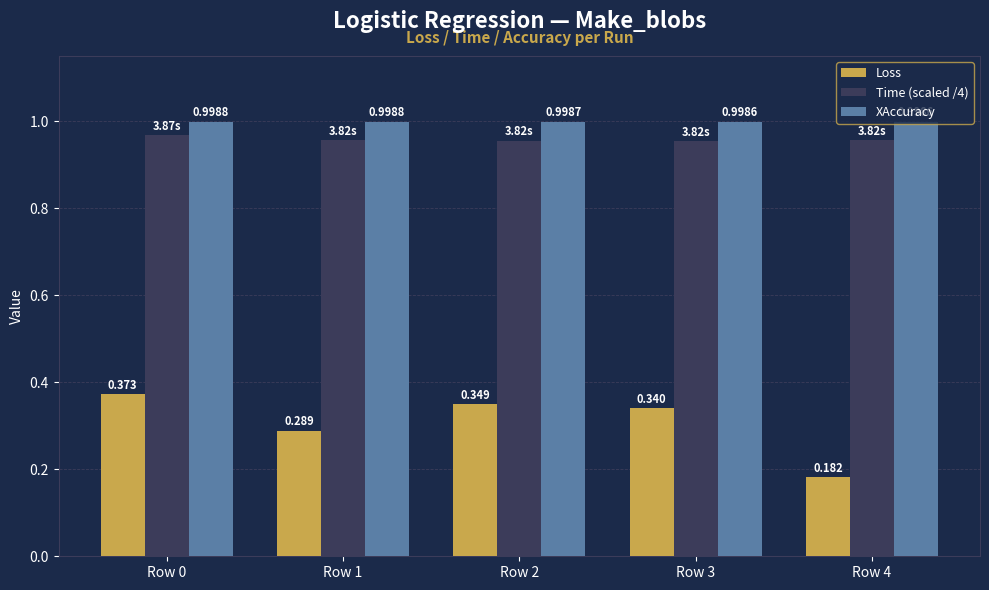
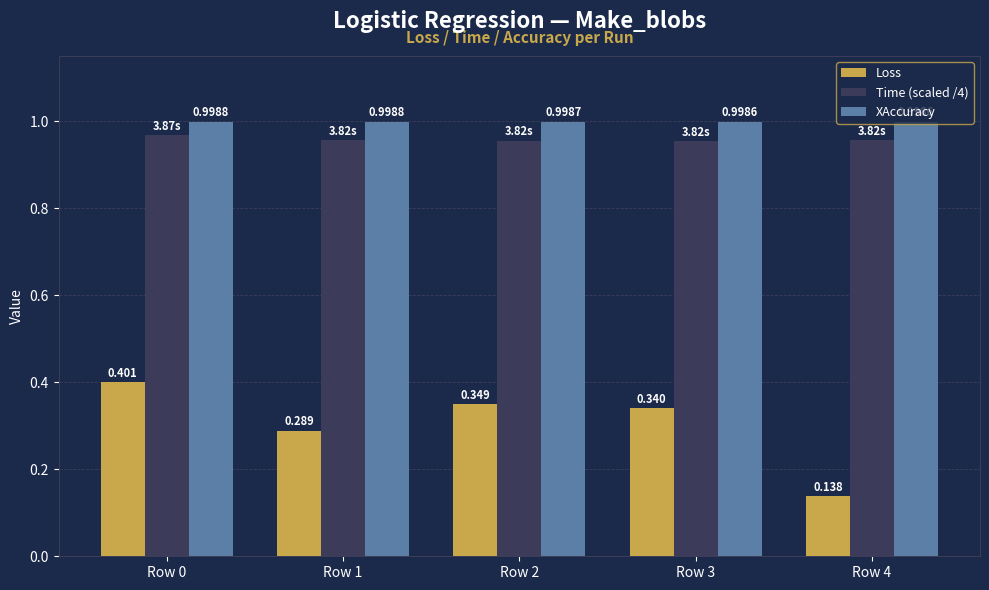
  {
    "Loss": {
-     "Row 0": 0.373,
+     "Row 0": 0.401,
      "Row 1": 0.289,
      "Row 2": 0.349,
      "Row 3": 0.340,
-     "Row 4": 0.182
+     "Row 4": 0.138
    },
    "XAccuracy": {
      "Row 0": 0.9988,
      "Row 1": 0.9988,
      "Row 2": 0.9987,
      "Row 3": 0.9986
    }
  }
